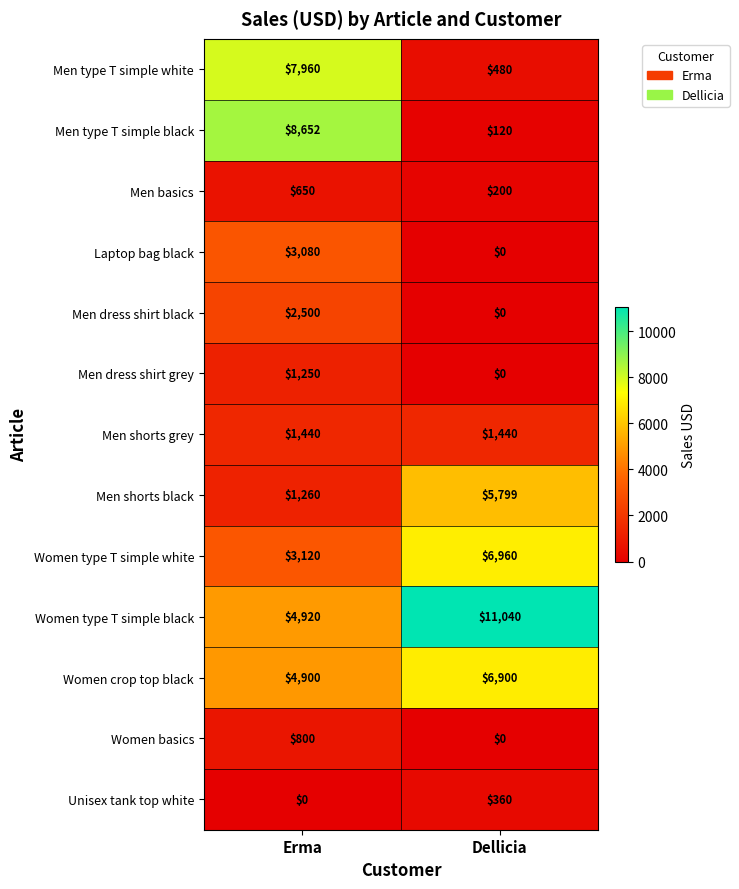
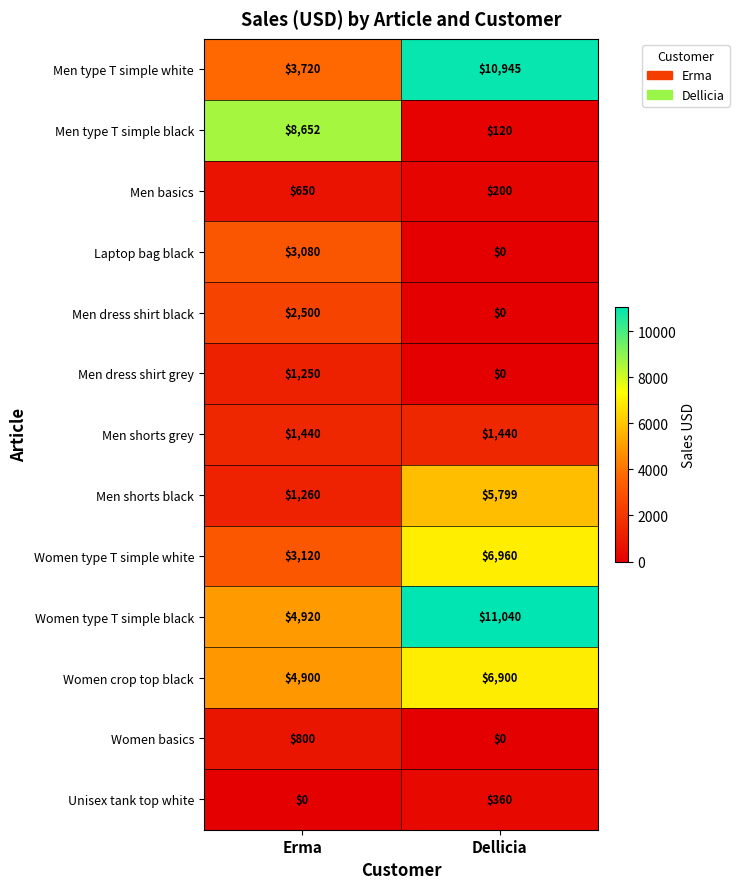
  {
    "Men type T simple white": {
-     "Erma": "$7,960",
-     "Dellicia": "$480"
+     "Erma": "$3,720",
+     "Dellicia": "$10,945"
    },
    "Men type T simple black": {
      "Erma": "$8,652",
      "Dellicia": "$120"
    },
    "Men basics": {
      "Erma": "$650",
      "Dellicia": "$200"
    },
    "Laptop bag black": {
      "Erma": "$3,080",
      "Dellicia": "$0"
    },
    "Men dress shirt black": {
      "Erma": "$2,500",
      "Dellicia": "$0"
    },
    "Men dress shirt grey": {
      "Erma": "$1,250",
      "Dellicia": "$0"
    },
    "Men shorts grey": {
      "Erma": "$1,440",
      "Dellicia": "$1,440"
    },
    "Men shorts black": {
      "Erma": "$1,260",
      "Dellicia": "$5,799"
    },
    "Women type T simple white": {
      "Erma": "$3,120",
      "Dellicia": "$6,960"
    },
    "Women type T simple black": {
      "Erma": "$4,920",
      "Dellicia": "$11,040"
    },
    "Women crop top black": {
      "Erma": "$4,900",
      "Dellicia": "$6,900"
    },
    "Women basics": {
      "Erma": "$800",
      "Dellicia": "$0"
    },
    "Unisex tank top white": {
      "Erma": "$0",
      "Dellicia": "$360"
    }
  }
